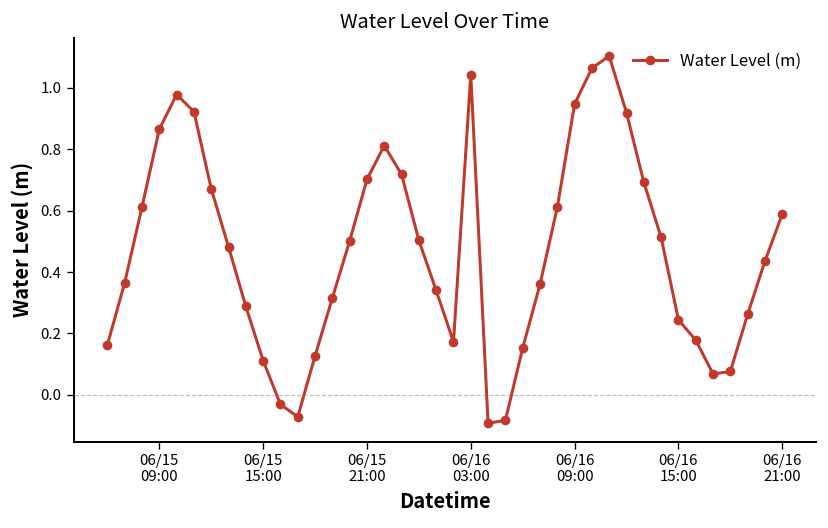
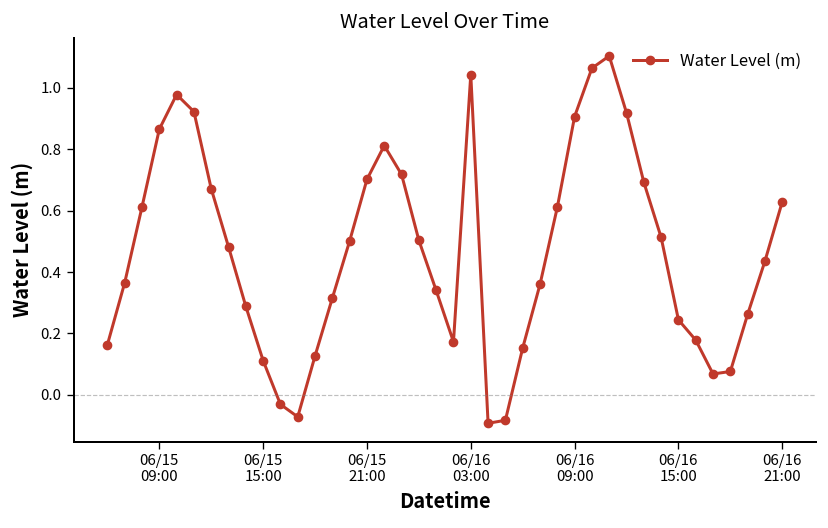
  {
    "06/15 09:00": 0.87,
    "06/15 15:00": 0.11,
    "06/15 21:00": 0.70,
    "06/16 03:00": 1.04,
-   "06/16 09:00": 0.95,
+   "06/16 09:00": 0.91,
    "06/16 15:00": 0.24,
-   "06/16 21:00": 0.59
+   "06/16 21:00": 0.63
  }
